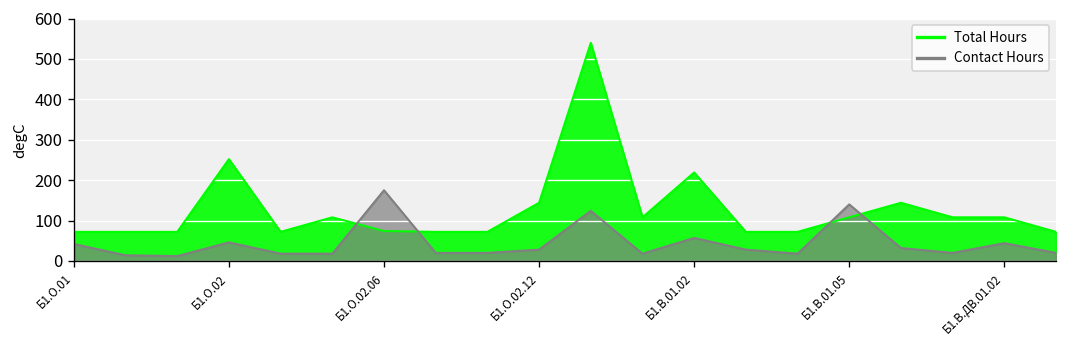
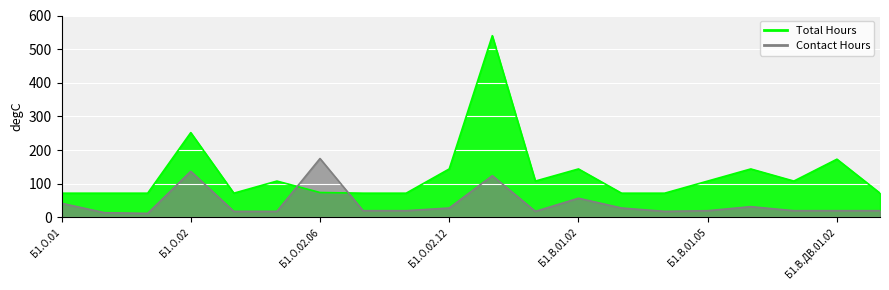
  {
    "Total Hours": {
      "Б1.О.01": 70,
      "Б1.О.02": 250,
      "Б1.О.02.06": 70,
      "Б1.О.02.12": 140,
-     "Б1.В.01.02": 220,
+     "Б1.В.01.02": 140,
      "Б1.В.01.05": 110,
-     "Б1.В.ДВ.01.02": 110
+     "Б1.В.ДВ.01.02": 170
    },
    "Contact Hours": {
      "Б1.О.01": 40,
-     "Б1.О.02": 50,
+     "Б1.О.02": 140,
      "Б1.О.02.06": 180,
      "Б1.О.02.12": 30,
      "Б1.В.01.02": 60,
-     "Б1.В.01.05": 140,
-     "Б1.В.ДВ.01.02": 40
+     "Б1.В.01.05": 20,
+     "Б1.В.ДВ.01.02": 20
    }
  }
